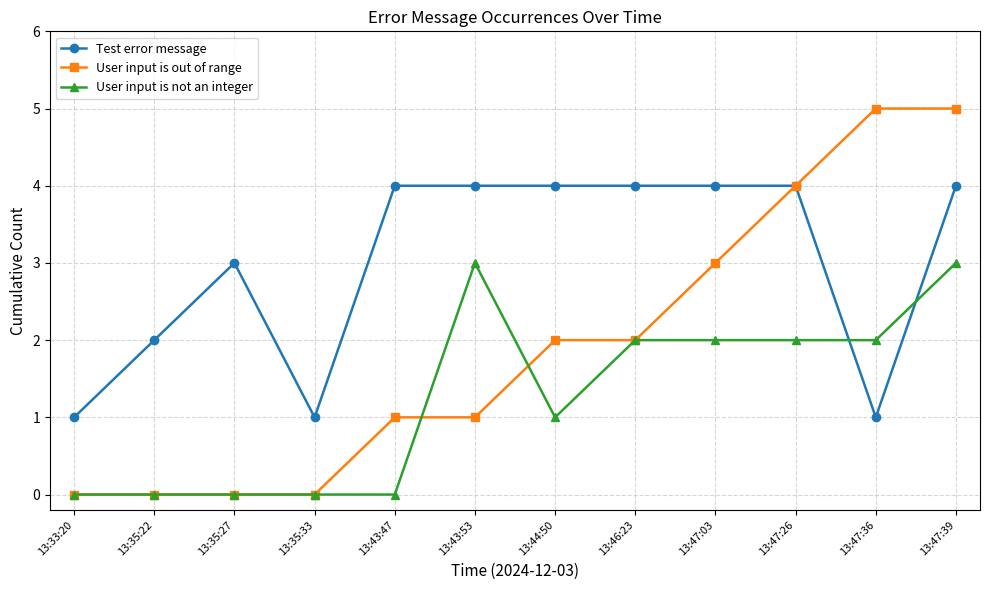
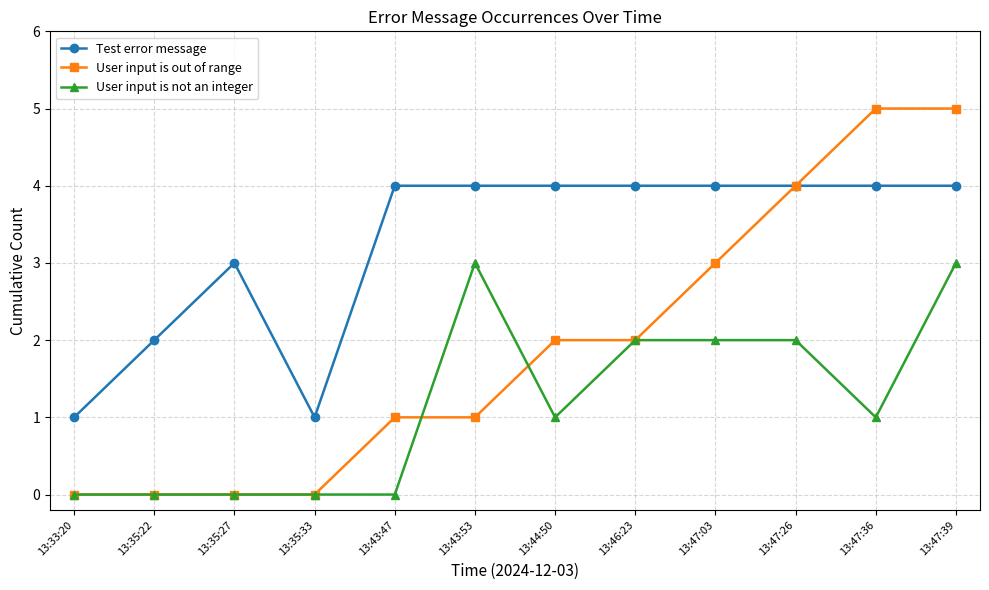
  {
    "Test error message": {
      "13:33:20": 1,
      "13:35:22": 2,
      "13:35:27": 3,
      "13:35:33": 1,
      "13:43:47": 4,
      "13:43:53": 4,
      "13:44:50": 4,
      "13:46:23": 4,
      "13:47:03": 4,
-     "13:47:36": 1,
+     "13:47:36": 4,
      "13:47:39": 4
    },
    "User input is out of range": {
      "13:43:47": 1,
      "13:43:53": 1,
      "13:44:50": 2,
      "13:47:03": 3,
      "13:47:36": 5,
      "13:47:39": 5
    },
    "User input is not an integer": {
      "13:43:47": 0,
      "13:43:53": 3,
      "13:44:50": 1,
      "13:47:03": 2,
      "13:47:26": 2,
-     "13:47:36": 2,
+     "13:47:36": 1,
      "13:47:39": 3
    }
  }
